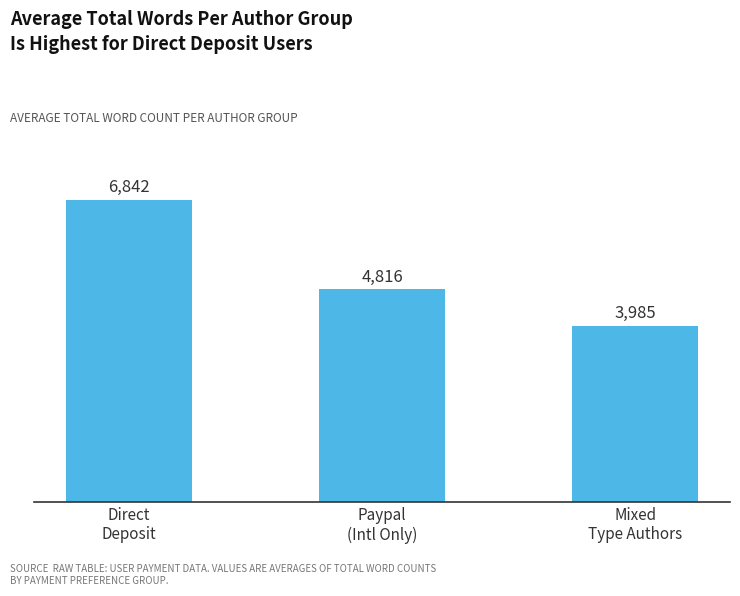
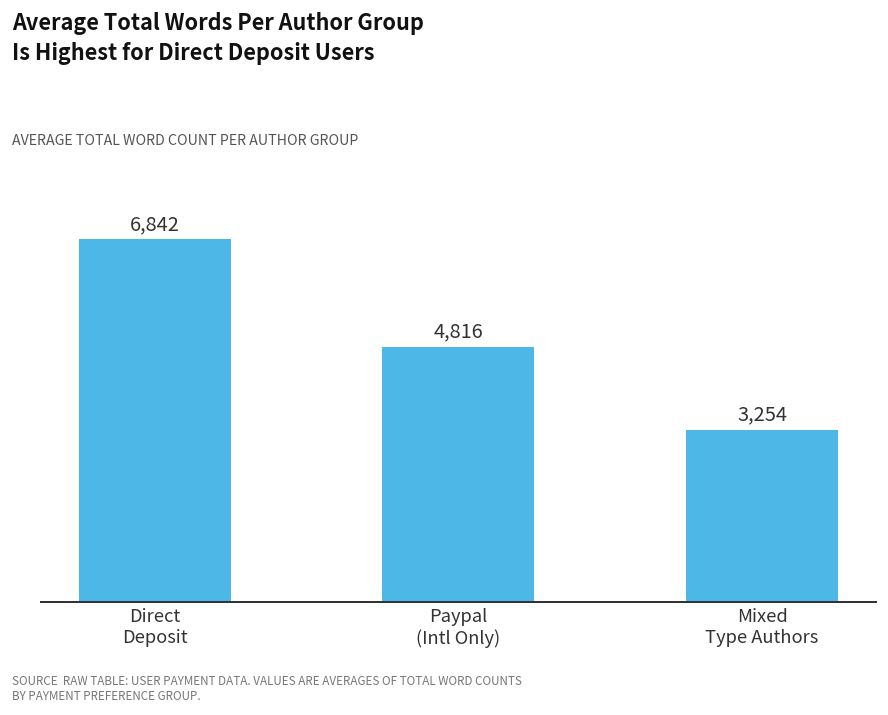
  {
    "Direct Deposit": "6,842",
    "Paypal (Intl Only)": "4,816",
-   "Mixed Type Authors": "3,985"
+   "Mixed Type Authors": "3,254"
  }
